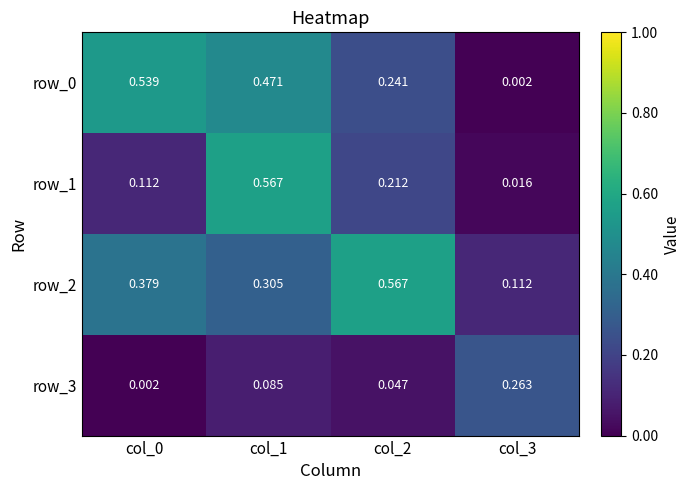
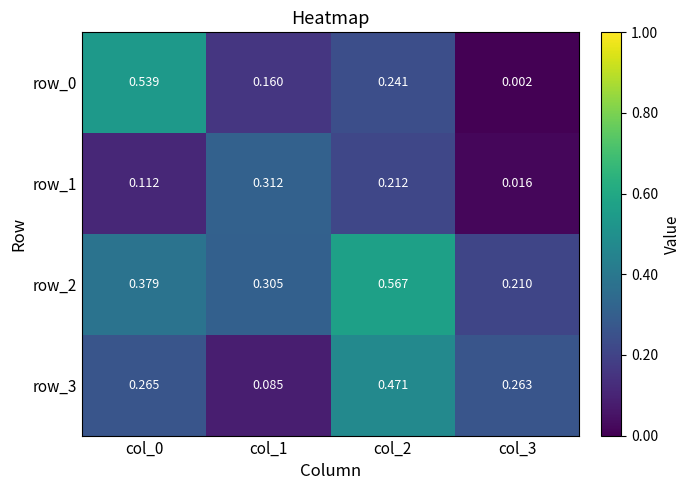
  {
    "row_0": {
      "col_0": 0.539,
-     "col_1": 0.471,
+     "col_1": 0.160,
      "col_2": 0.241,
      "col_3": 0.002
    },
    "row_1": {
      "col_0": 0.112,
-     "col_1": 0.567,
+     "col_1": 0.312,
      "col_2": 0.212,
      "col_3": 0.016
    },
    "row_2": {
      "col_0": 0.379,
      "col_1": 0.305,
      "col_2": 0.567,
-     "col_3": 0.112
+     "col_3": 0.210
    },
    "row_3": {
-     "col_0": 0.002,
+     "col_0": 0.265,
      "col_1": 0.085,
-     "col_2": 0.047,
+     "col_2": 0.471,
      "col_3": 0.263
    }
  }
